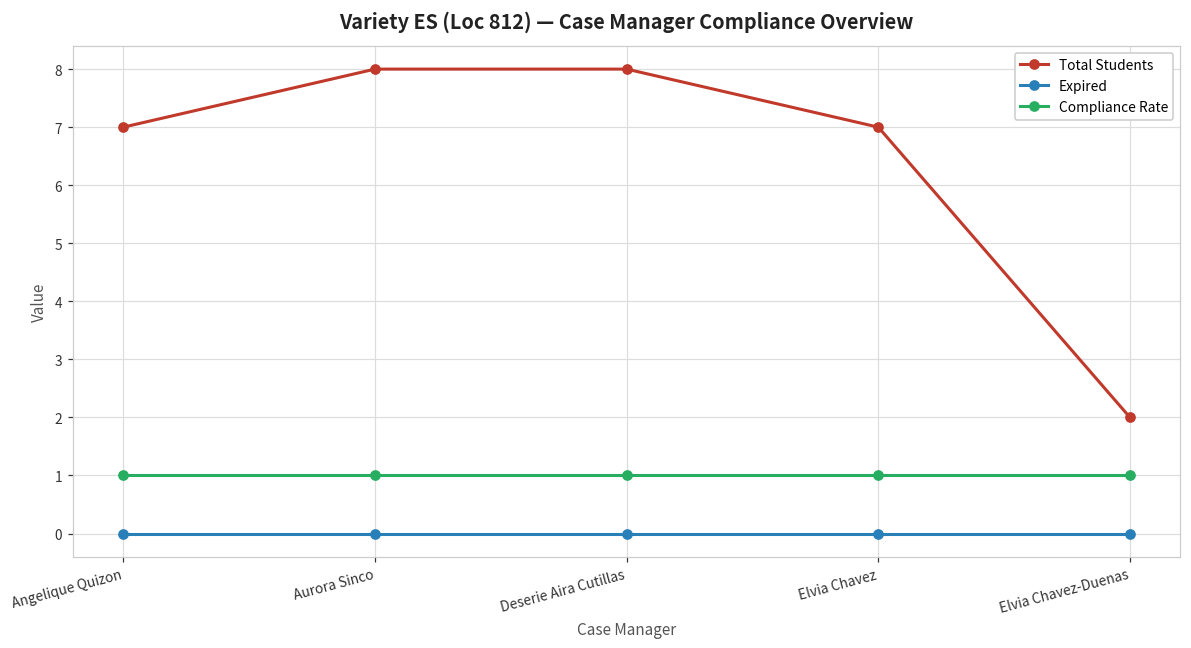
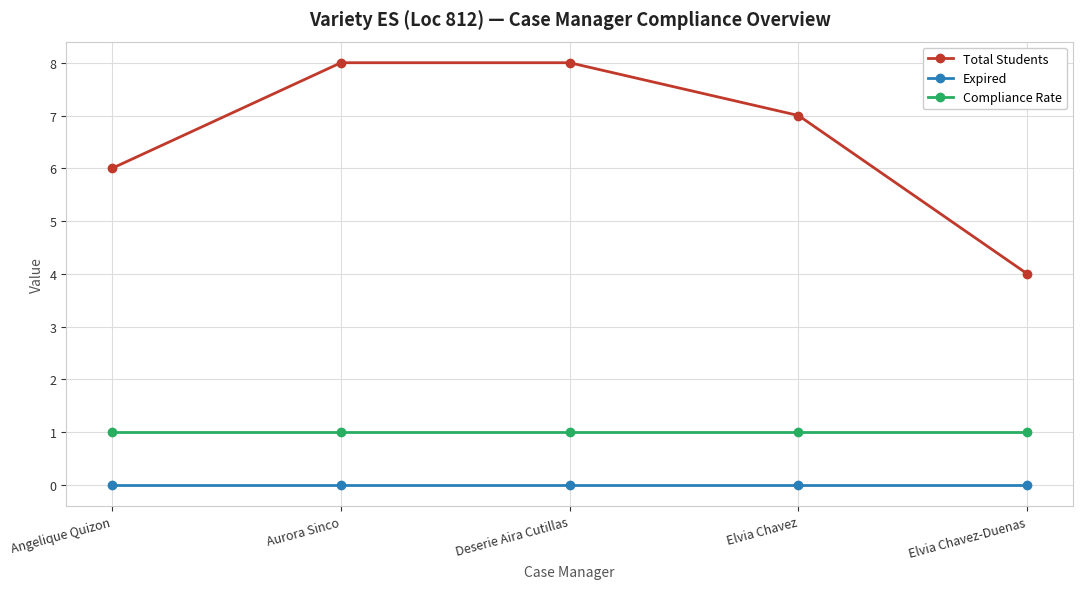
  {
    "Total Students": {
-     "Angelique Quizon": 7,
+     "Angelique Quizon": 6,
      "Aurora Sinco": 8,
      "Deserie Aira Cutillas": 8,
      "Elvia Chavez": 7,
-     "Elvia Chavez-Duenas": 2
+     "Elvia Chavez-Duenas": 4
    },
    "Expired": {
      "Angelique Quizon": 0,
      "Aurora Sinco": 0,
      "Deserie Aira Cutillas": 0,
      "Elvia Chavez": 0,
      "Elvia Chavez-Duenas": 0
    },
    "Compliance Rate": {
      "Angelique Quizon": 1,
      "Aurora Sinco": 1,
      "Deserie Aira Cutillas": 1,
      "Elvia Chavez": 1,
      "Elvia Chavez-Duenas": 1
    }
  }
